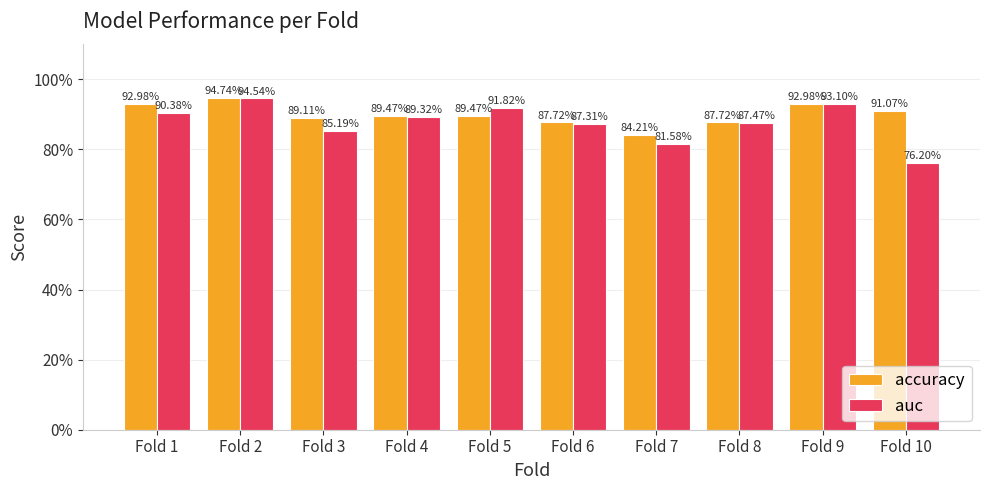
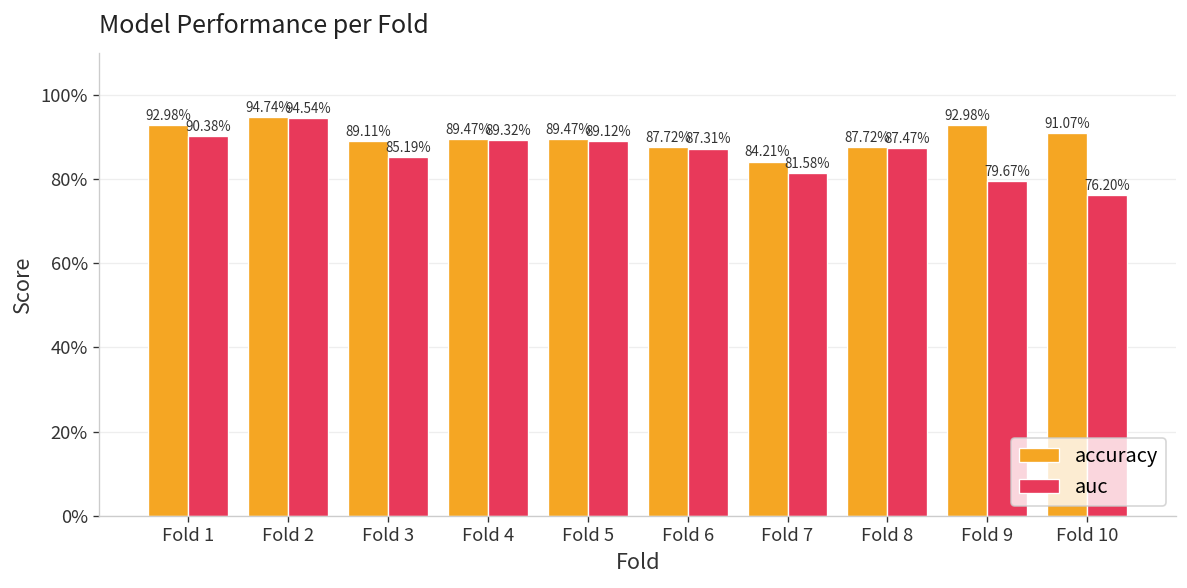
  {
    "accuracy": {
      "Fold 1": "92.98%",
      "Fold 2": "94.74%",
      "Fold 3": "89.11%",
      "Fold 4": "89.47%",
      "Fold 5": "89.47%",
      "Fold 6": "87.72%",
      "Fold 7": "84.21%",
      "Fold 8": "87.72%",
      "Fold 9": "92.98%",
      "Fold 10": "91.07%"
    },
    "auc": {
      "Fold 1": "90.38%",
      "Fold 2": "94.54%",
      "Fold 3": "85.19%",
      "Fold 4": "89.32%",
-     "Fold 5": "91.82%",
+     "Fold 5": "89.12%",
      "Fold 6": "87.31%",
      "Fold 7": "81.58%",
      "Fold 8": "87.47%",
-     "Fold 9": "93.10%",
+     "Fold 9": "79.67%",
      "Fold 10": "76.20%"
    }
  }
